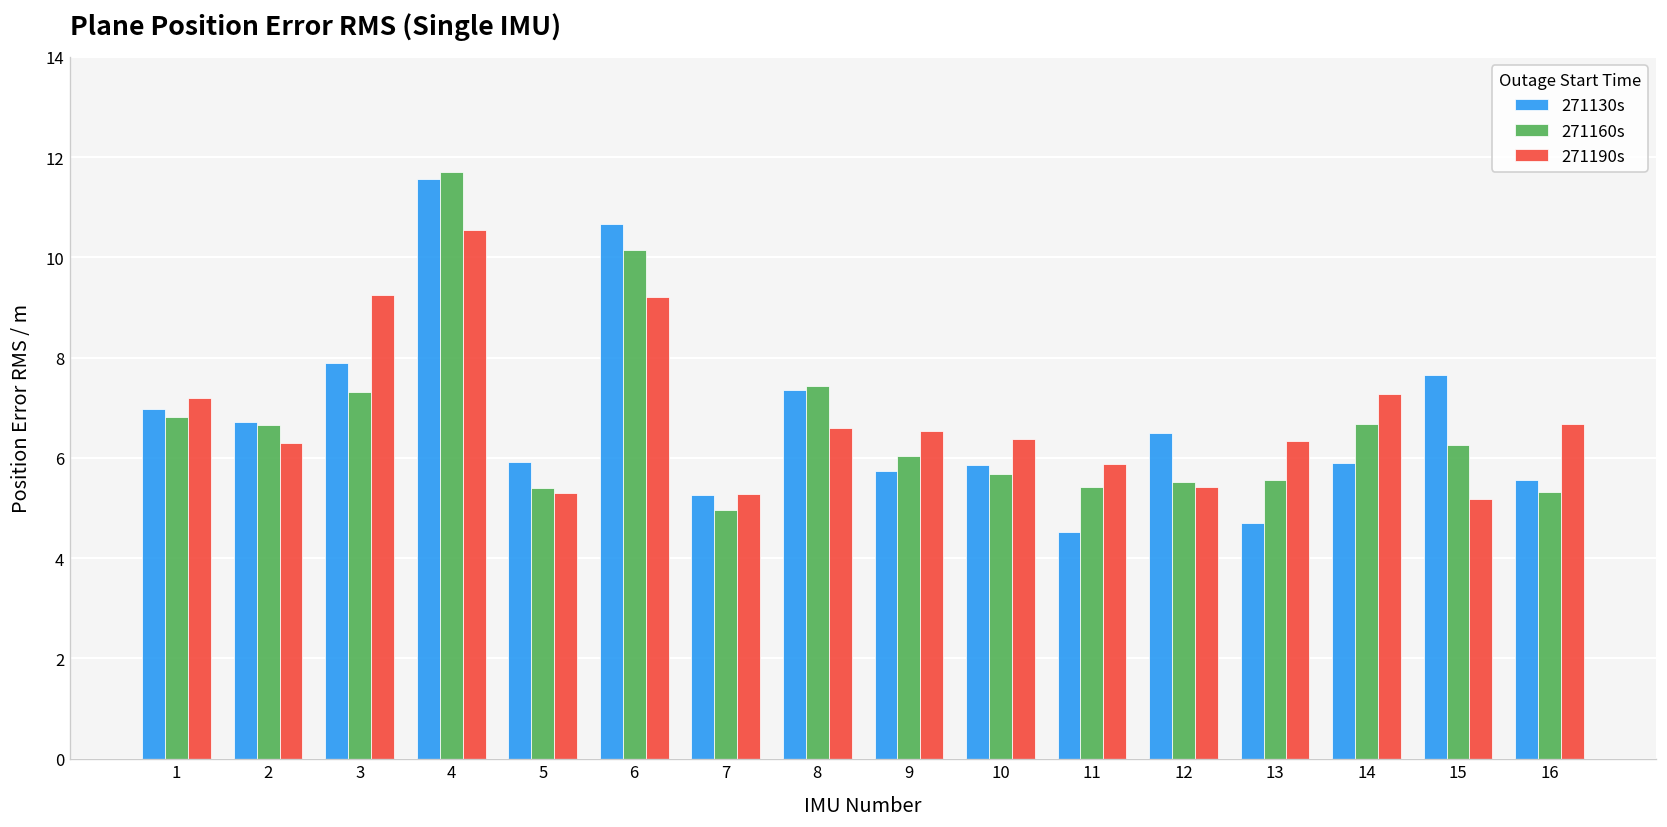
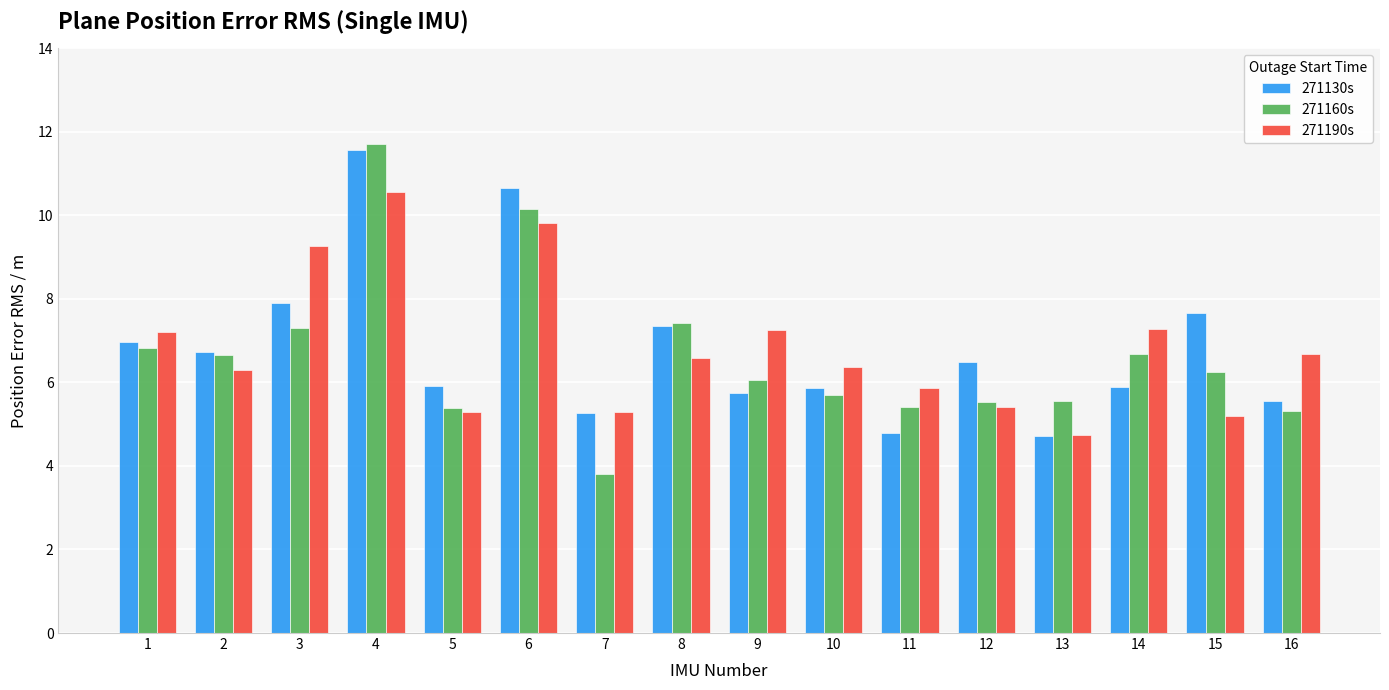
  {
    "271130s": {
      "1": 7.0,
      "2": 6.7,
      "3": 7.9,
      "4": 11.6,
      "5": 5.9,
      "6": 10.7,
      "7": 5.3,
      "8": 7.3,
      "9": 5.7,
      "10": 5.9,
-     "11": 4.5,
+     "11": 4.8,
      "12": 6.5,
      "13": 4.7,
      "14": 5.9,
      "15": 7.7,
      "16": 5.6
    },
    "271160s": {
      "1": 6.8,
      "2": 6.7,
      "3": 7.3,
      "4": 11.7,
      "5": 5.4,
      "6": 10.1,
-     "7": 5.0,
+     "7": 3.8,
      "8": 7.4,
      "9": 6.0,
      "10": 5.7,
      "11": 5.4,
      "12": 5.5,
      "13": 5.6,
      "14": 6.7,
      "15": 6.3,
      "16": 5.3
    },
    "271190s": {
      "1": 7.2,
      "2": 6.3,
      "3": 9.3,
      "4": 10.6,
      "5": 5.3,
-     "6": 9.2,
+     "6": 9.8,
      "7": 5.3,
      "8": 6.6,
-     "9": 6.5,
+     "9": 7.3,
      "10": 6.4,
      "11": 5.9,
      "12": 5.4,
-     "13": 6.3,
+     "13": 4.7,
      "14": 7.3,
      "15": 5.2,
      "16": 6.7
    }
  }
